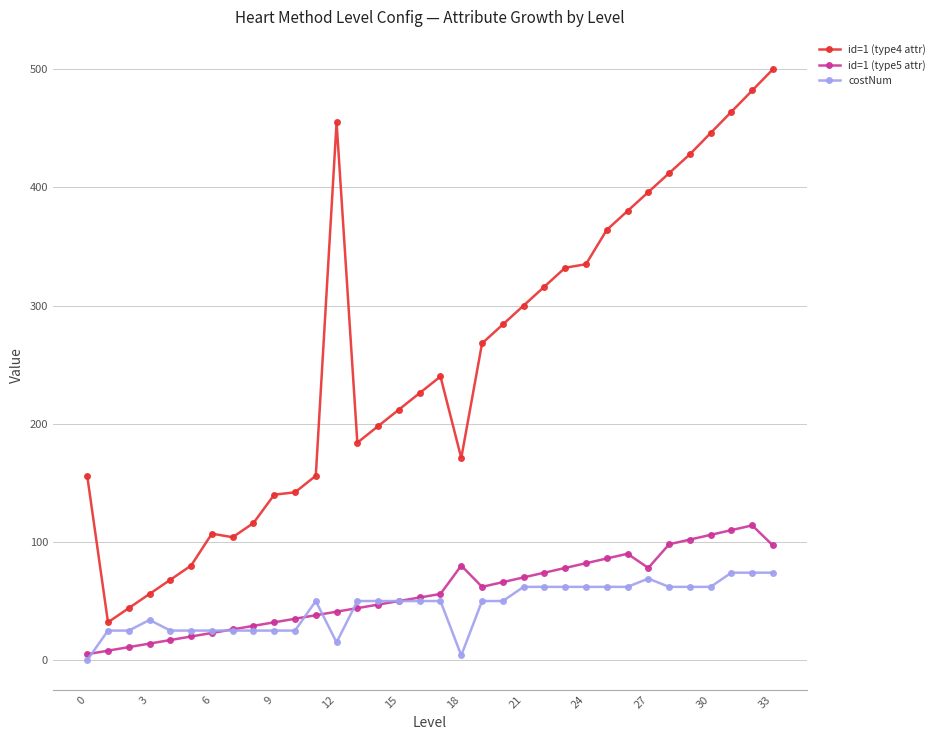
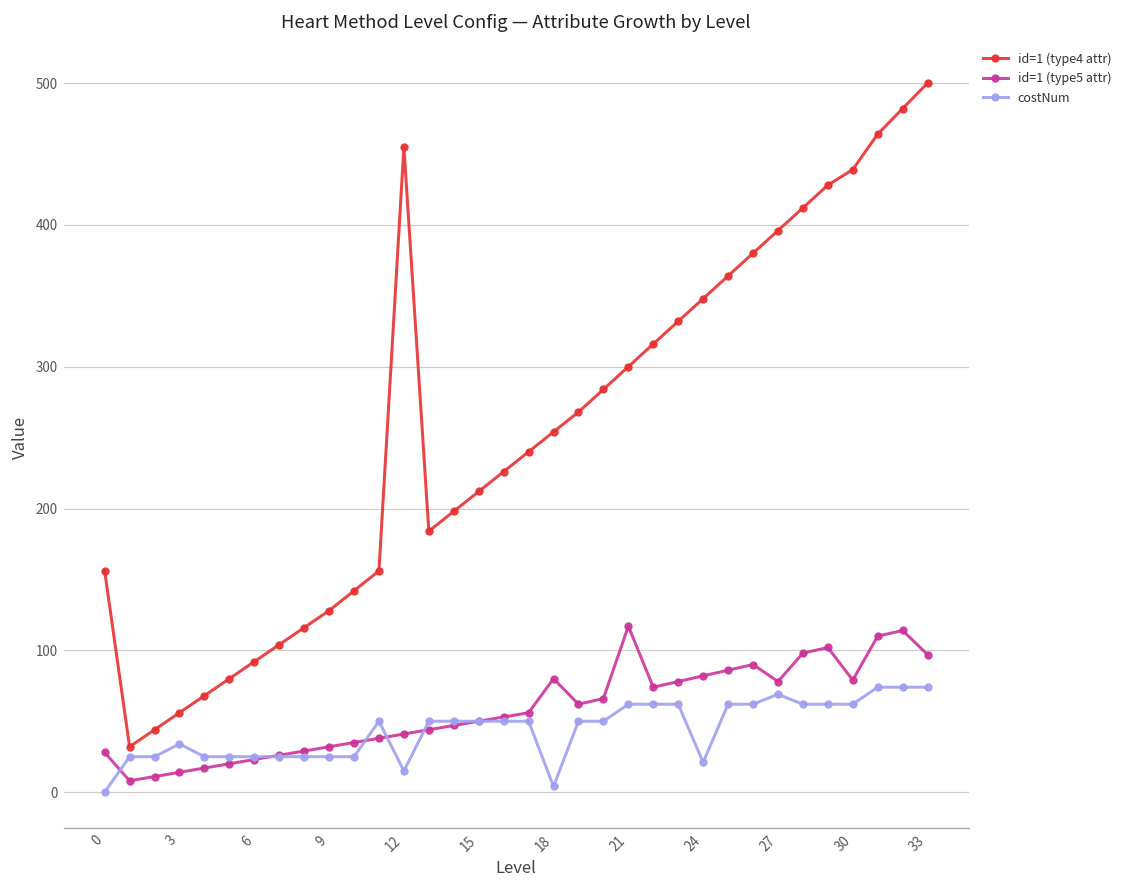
  {
    "id=1 (type4 attr)": {
      "0": 156,
      "3": 56,
-     "6": 107,
-     "9": 140,
+     "6": 92,
+     "9": 128,
      "12": 455,
      "15": 212,
-     "18": 171,
+     "18": 254,
      "21": 300,
-     "24": 335,
+     "24": 348,
      "27": 396,
-     "30": 446,
+     "30": 439,
      "33": 500
    },
    "id=1 (type5 attr)": {
-     "0": 5,
+     "0": 28,
      "3": 14,
      "9": 32,
      "12": 41,
      "18": 80,
-     "21": 70,
+     "21": 117,
      "24": 82,
      "27": 78,
-     "30": 106,
+     "30": 79,
      "33": 97
    },
    "costNum": {
      "0": 0,
      "3": 34,
      "9": 25,
      "12": 15,
      "18": 4,
      "21": 62,
-     "24": 62,
+     "24": 21,
      "27": 69,
      "30": 62,
      "33": 74
    }
  }
